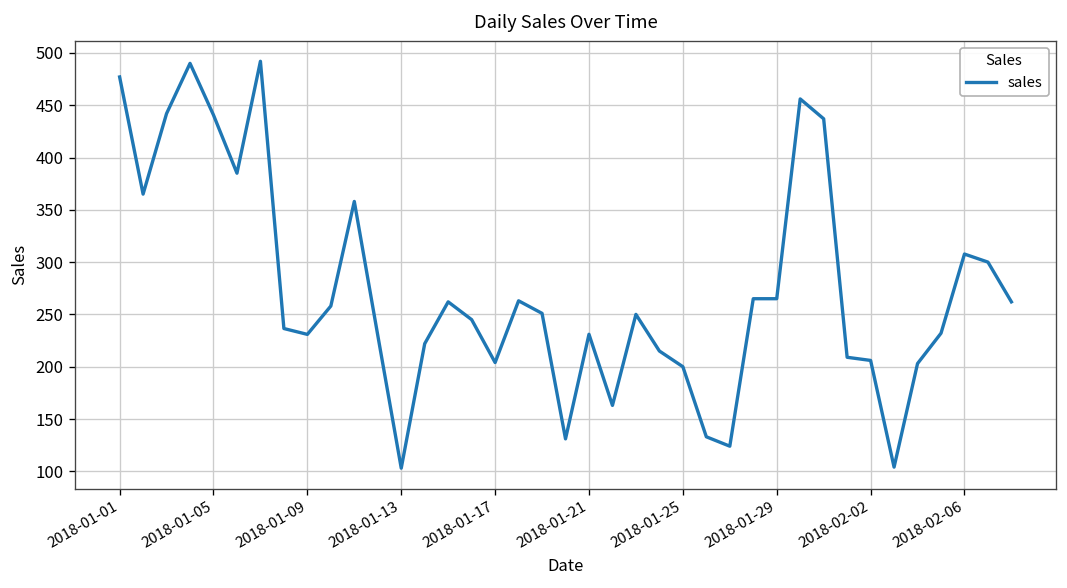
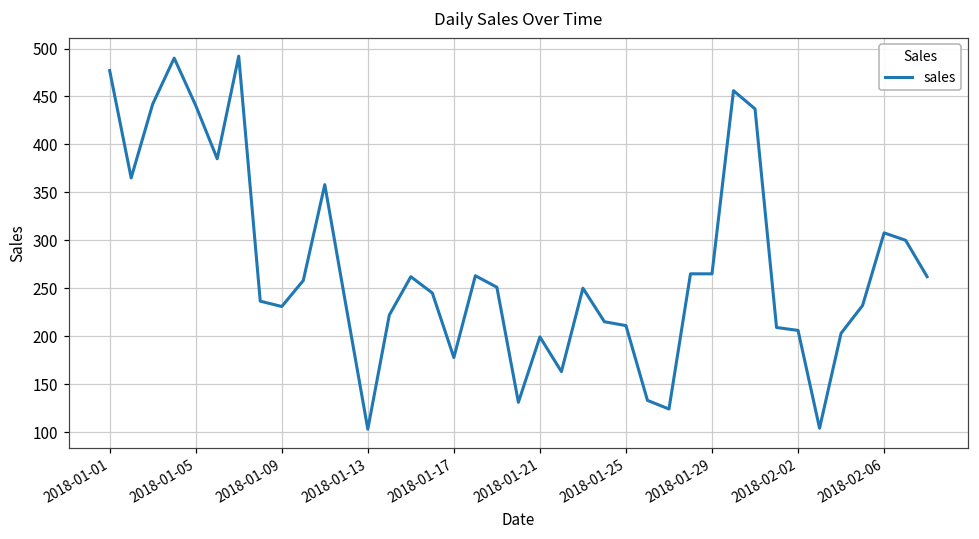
  {
    "2018-01-01": 480,
    "2018-01-05": 440,
    "2018-01-09": 230,
    "2018-01-13": 100,
-   "2018-01-17": 200,
-   "2018-01-21": 230,
-   "2018-01-25": 200,
+   "2018-01-17": 180,
+   "2018-01-21": 200,
+   "2018-01-25": 210,
    "2018-01-29": 270,
    "2018-02-02": 210,
    "2018-02-06": 310
  }
